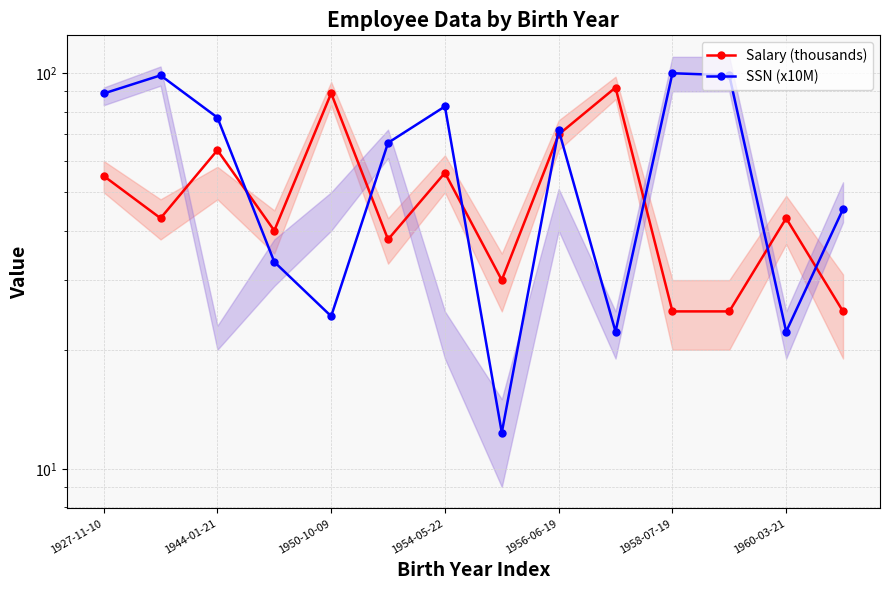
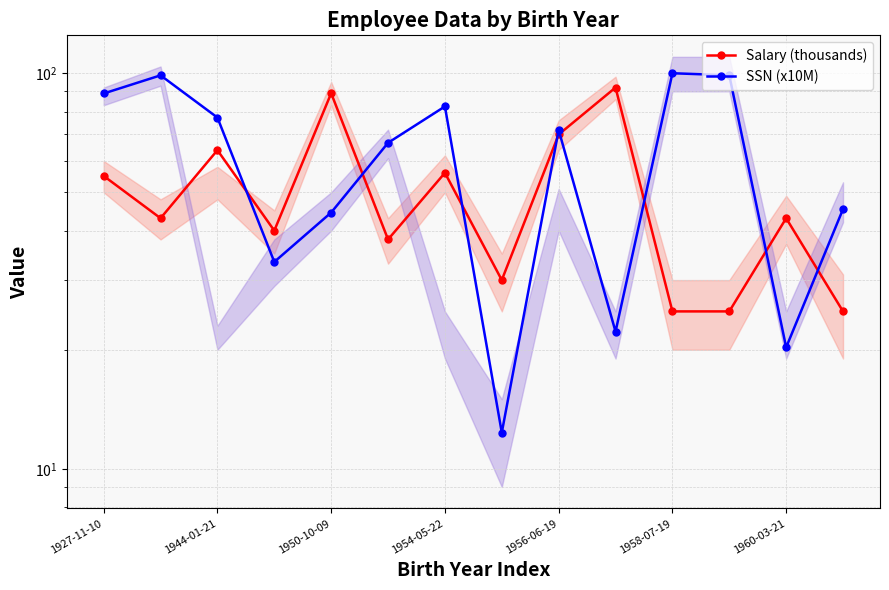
  {
    "Salary (thousands)": {
      "1927-11-10": 55,
      "1944-01-21": 64,
      "1950-10-09": 89,
      "1954-05-22": 56,
      "1956-06-19": 70,
      "1958-07-19": 25,
      "1960-03-21": 43
    },
    "SSN (x10M)": {
      "1927-11-10": 89,
      "1944-01-21": 77,
-     "1950-10-09": 24,
+     "1950-10-09": 44,
      "1954-05-22": 82,
      "1956-06-19": 72,
      "1958-07-19": 100,
-     "1960-03-21": 22
+     "1960-03-21": 20
    }
  }
